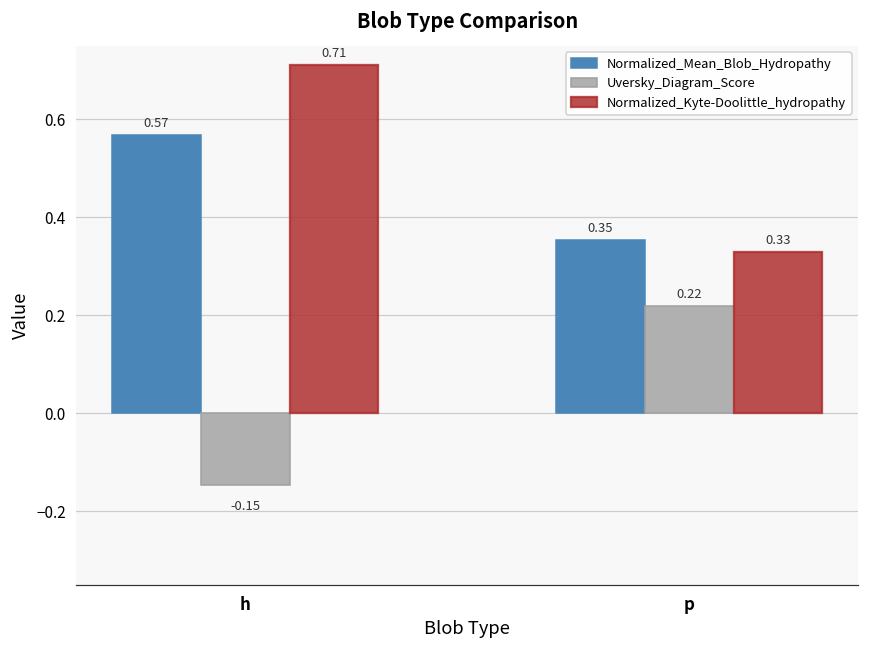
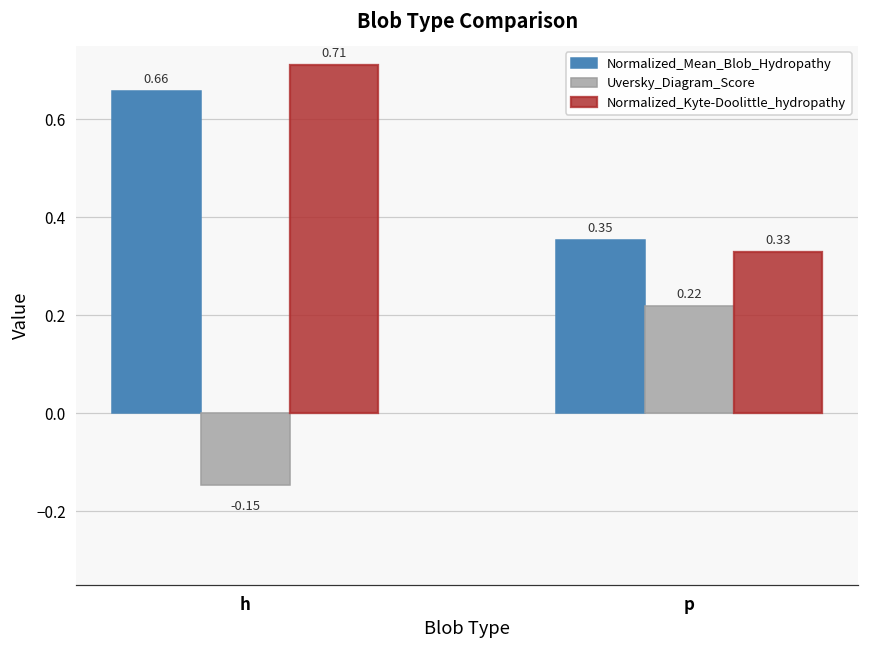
  {
    "Normalized_Mean_Blob_Hydropathy": {
-     "h": 0.57,
+     "h": 0.66,
      "p": 0.35
    },
    "Uversky_Diagram_Score": {
      "h": -0.15,
      "p": 0.22
    },
    "Normalized_Kyte-Doolittle_hydropathy": {
      "h": 0.71,
      "p": 0.33
    }
  }
